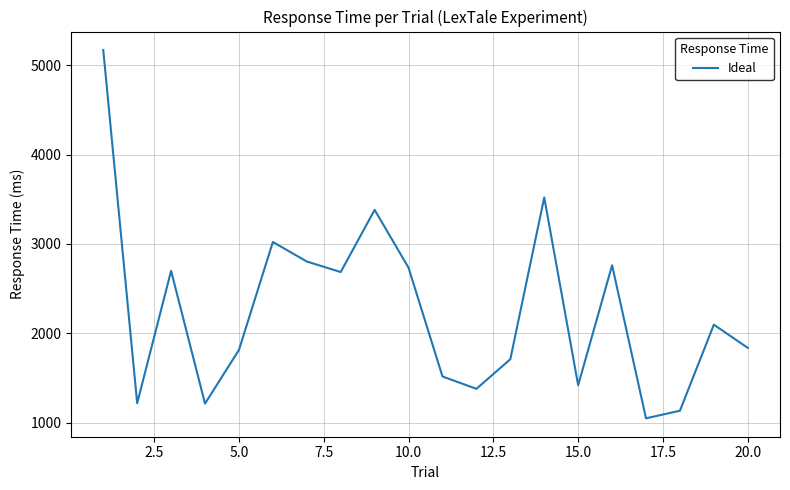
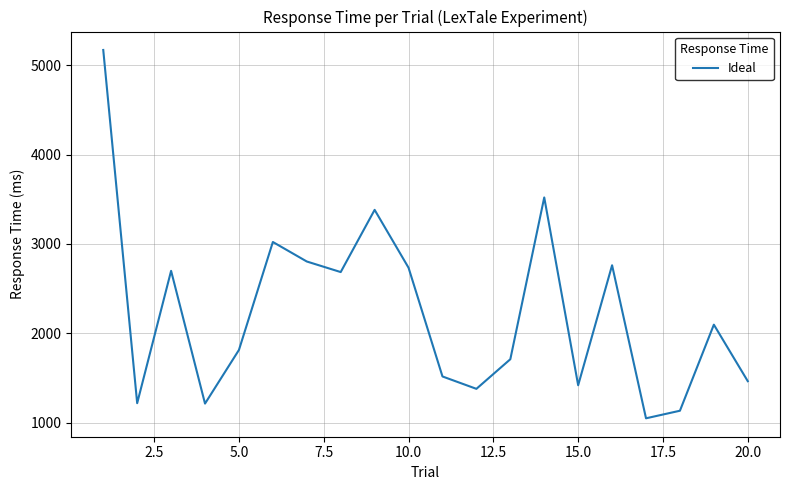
  {
    "5.0": 1800,
    "10.0": 2700,
    "15.0": 1400,
-   "20.0": 1800
+   "20.0": 1500
  }
